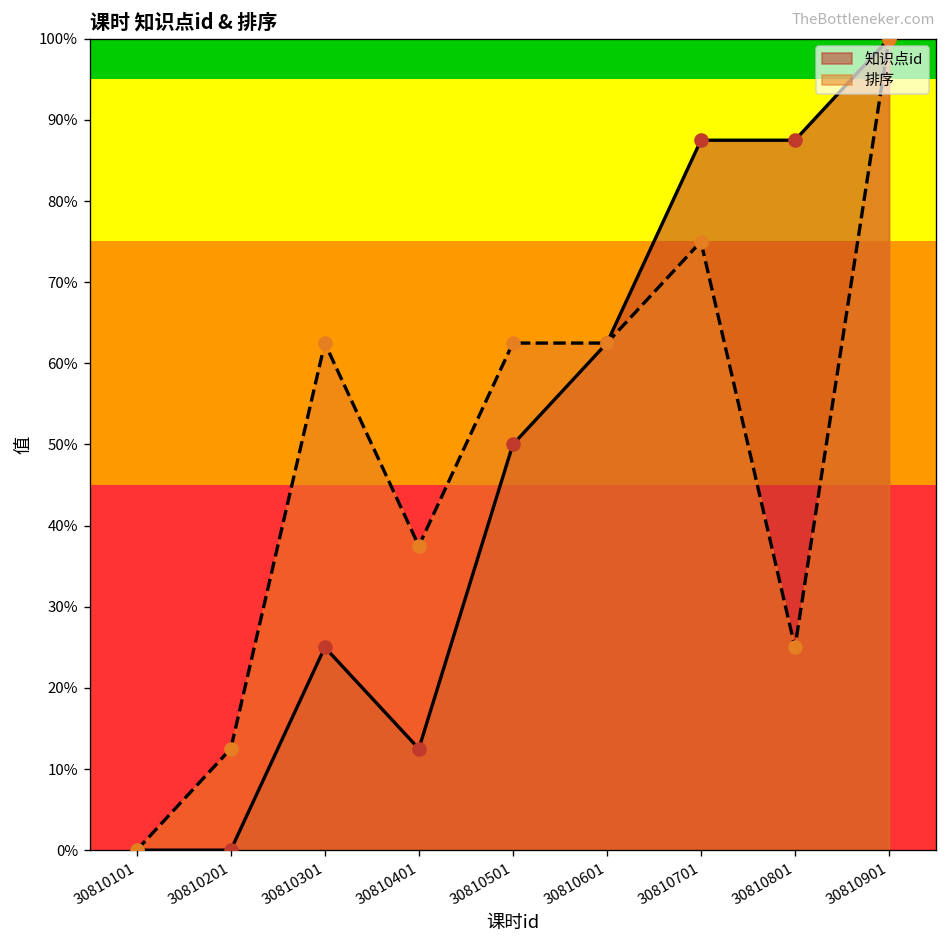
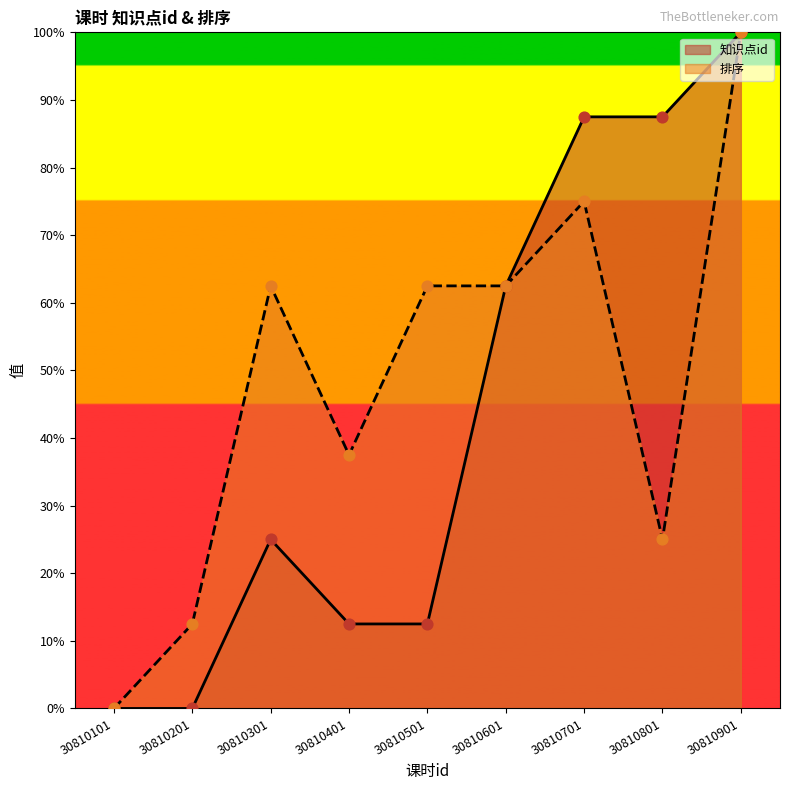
  {
    "知识点id": {
      "30810201": "0%",
      "30810301": "25%",
      "30810401": "13%",
-     "30810501": "50%",
+     "30810501": "13%",
      "30810701": "88%",
      "30810801": "88%"
    },
    "排序": {
      "30810201": "13%",
      "30810301": "63%",
      "30810401": "38%",
      "30810501": "63%",
      "30810701": "75%",
      "30810801": "25%"
    }
  }
